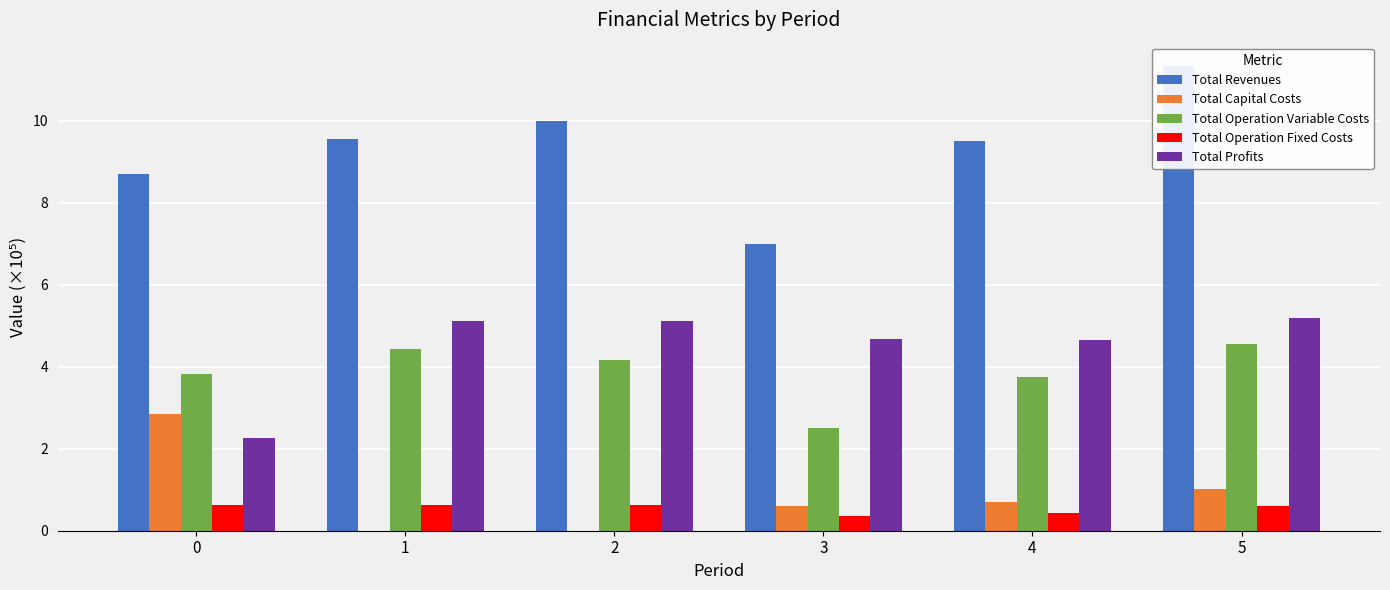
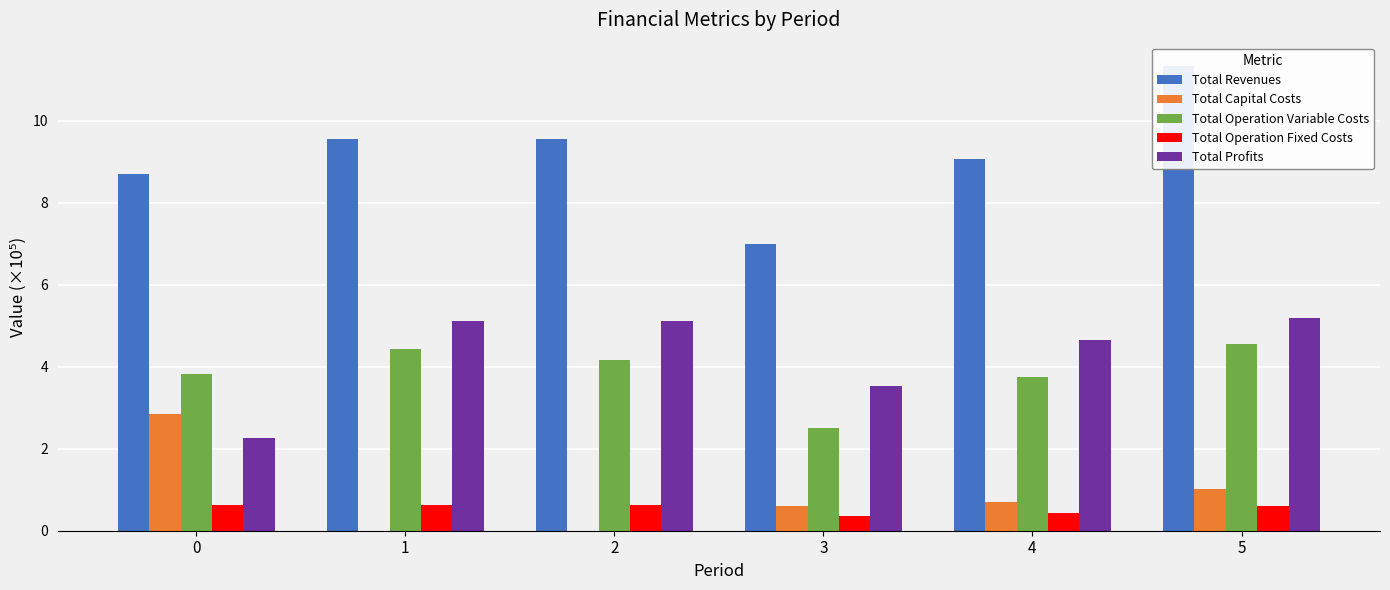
  {
    "Total Revenues": {
      "0": 8.7,
      "1": 9.5,
-     "2": 10.0,
+     "2": 9.5,
      "3": 7.0,
-     "4": 9.5
+     "4": 9.1
    },
    "Total Capital Costs": {
      "0": 2.8,
      "1": 0.0,
      "2": 0.0,
      "3": 0.6,
      "4": 0.7,
      "5": 1.0
    },
    "Total Operation Variable Costs": {
      "0": 3.8,
      "1": 4.4,
      "2": 4.2,
      "3": 2.5,
      "4": 3.7,
      "5": 4.6
    },
    "Total Operation Fixed Costs": {
      "0": 0.6,
      "1": 0.6,
      "2": 0.6,
      "3": 0.4,
      "4": 0.4,
      "5": 0.6
    },
    "Total Profits": {
      "0": 2.3,
      "1": 5.1,
      "2": 5.1,
-     "3": 4.7,
+     "3": 3.5,
      "4": 4.6,
      "5": 5.2
    }
  }
